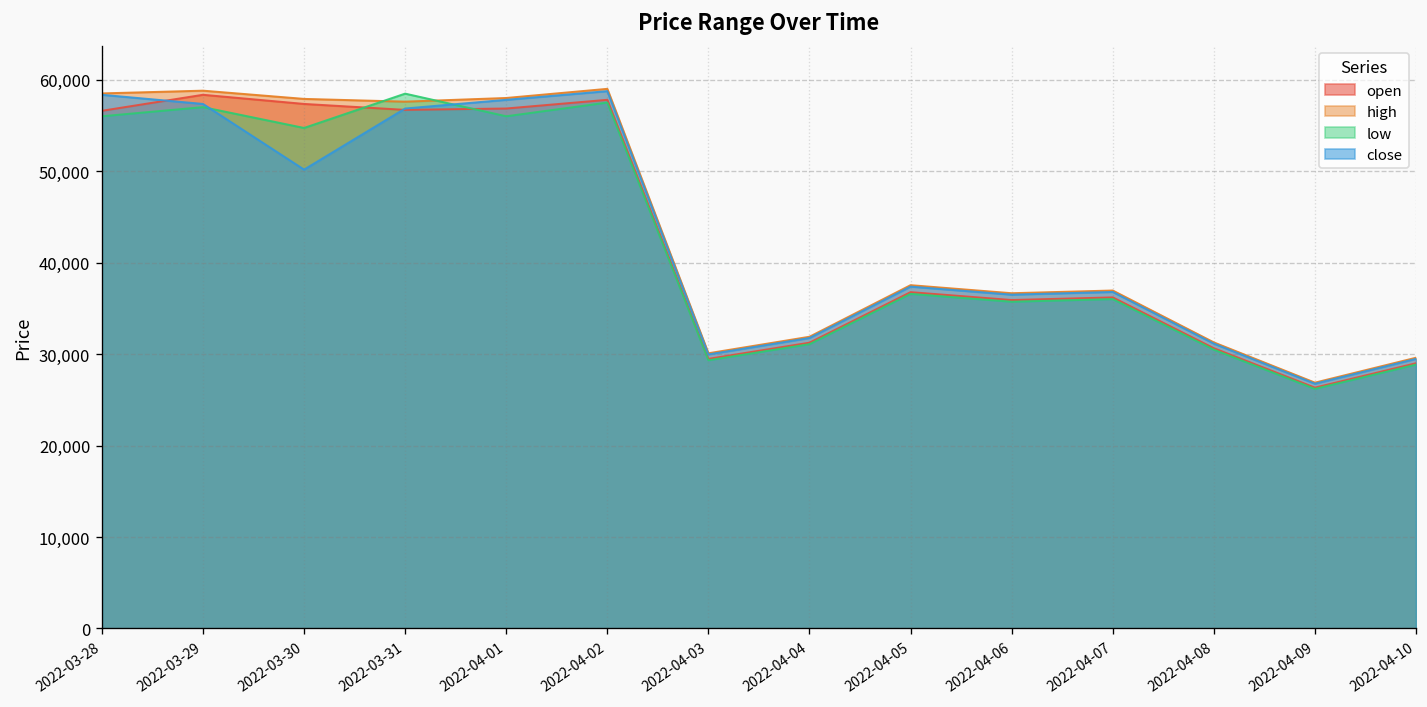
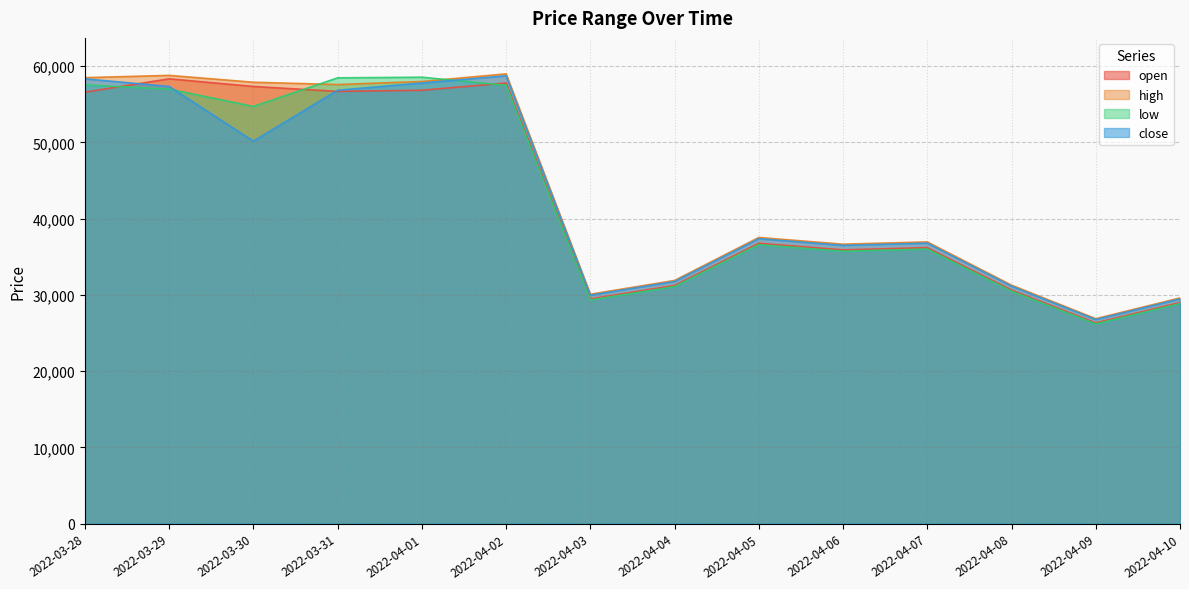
  {
    "low": {
-     "2022-03-28": "56,000",
+     "2022-03-28": "58,000",
      "2022-03-29": "57,000",
      "2022-03-30": "55,000",
      "2022-03-31": "58,000",
-     "2022-04-01": "56,000"
+     "2022-04-01": "59,000"
    },
    "close": {
      "2022-03-29": "57,000",
      "2022-03-30": "50,000"
    }
  }
